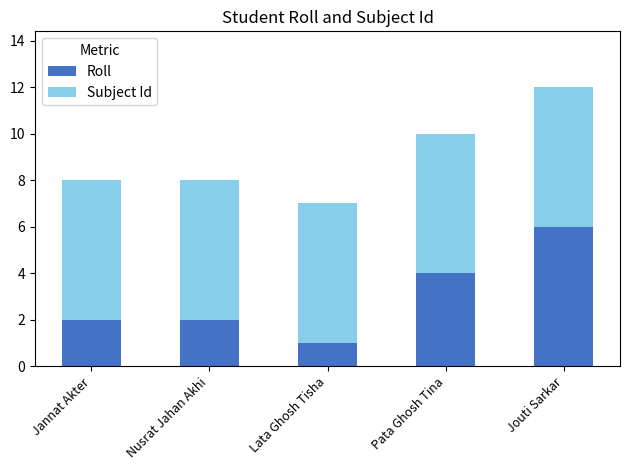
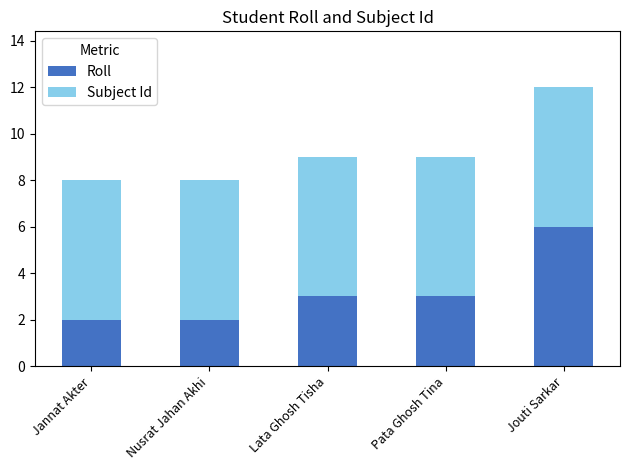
  {
    "Roll": {
      "Jannat Akter": 2,
      "Nusrat Jahan Akhi": 2,
-     "Lata Ghosh Tisha": 1,
-     "Pata Ghosh Tina": 4,
+     "Lata Ghosh Tisha": 3,
+     "Pata Ghosh Tina": 3,
      "Jouti Sarkar": 6
    },
    "Subject Id": {
      "Jannat Akter": 6,
      "Nusrat Jahan Akhi": 6,
      "Lata Ghosh Tisha": 6,
      "Pata Ghosh Tina": 6,
      "Jouti Sarkar": 6
    }
  }
